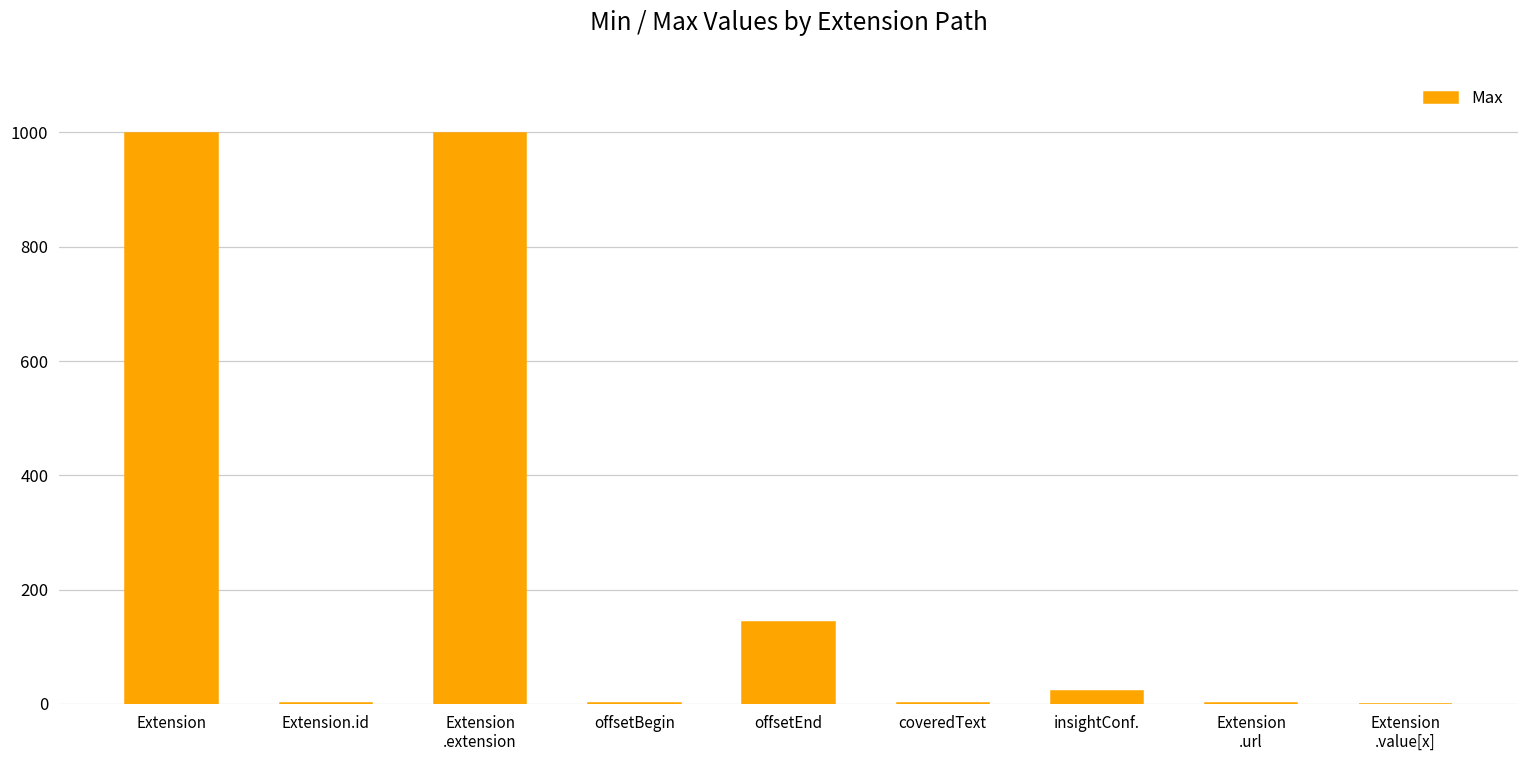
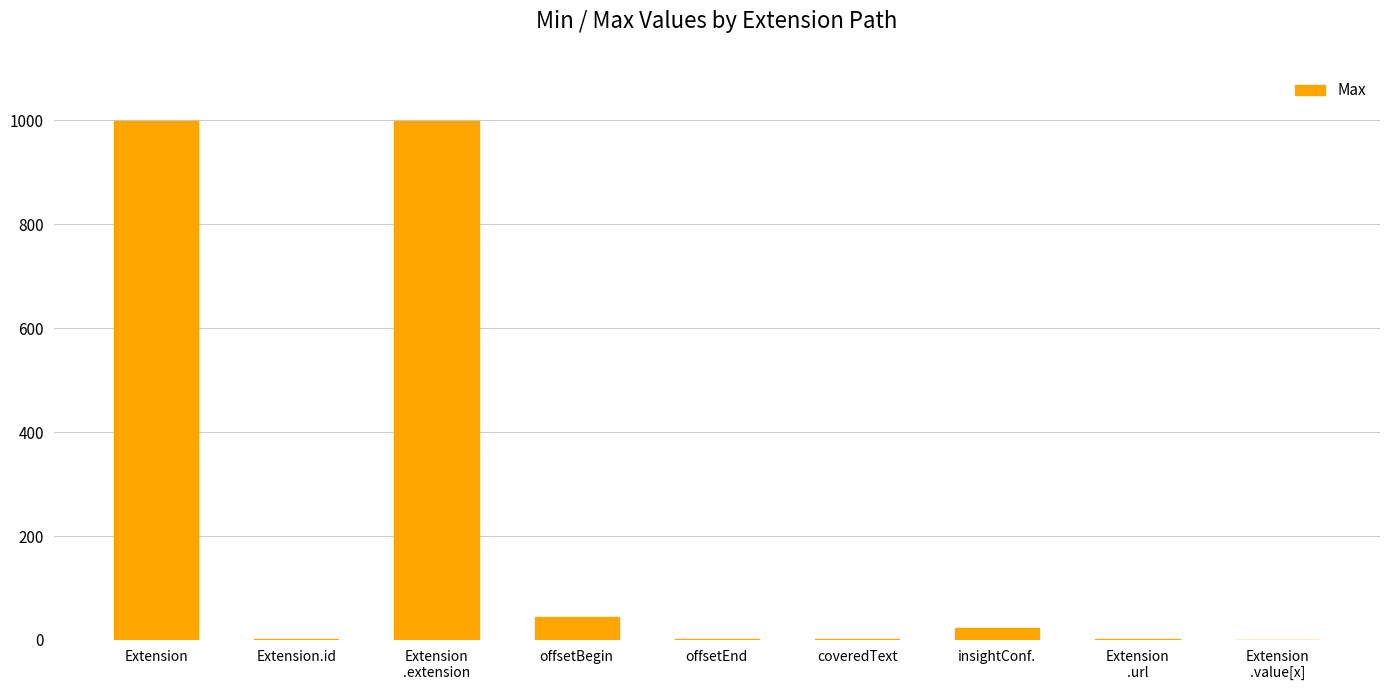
  {
    "Extension": 1000,
    "Extension .extension": 1000,
-   "offsetBegin": 0,
-   "offsetEnd": 140,
+   "offsetBegin": 50,
+   "offsetEnd": 0,
    "insightConf.": 20,
    "Extension .value[x]": 0
  }
